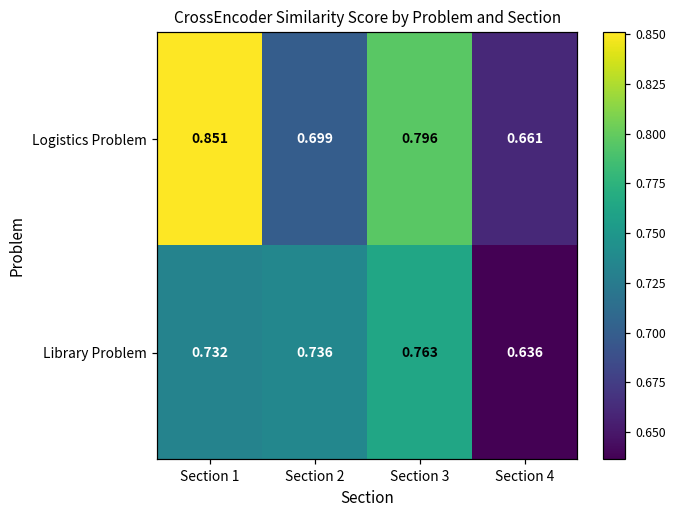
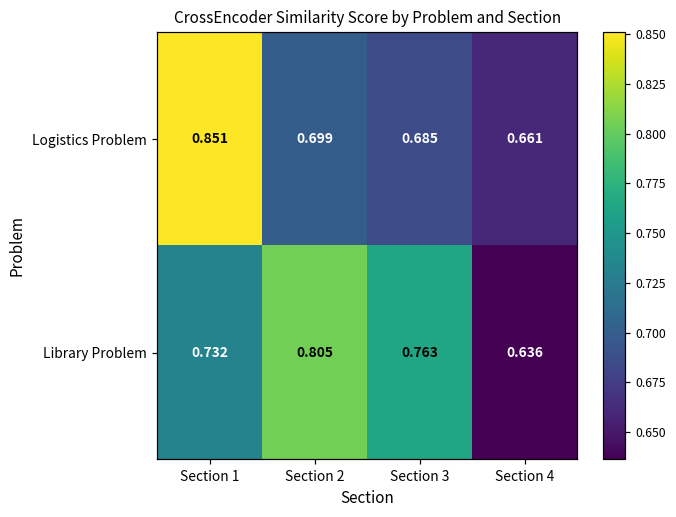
  {
    "Logistics Problem": {
      "Section 1": 0.851,
      "Section 2": 0.699,
-     "Section 3": 0.796,
+     "Section 3": 0.685,
      "Section 4": 0.661
    },
    "Library Problem": {
      "Section 1": 0.732,
-     "Section 2": 0.736,
+     "Section 2": 0.805,
      "Section 3": 0.763,
      "Section 4": 0.636
    }
  }
